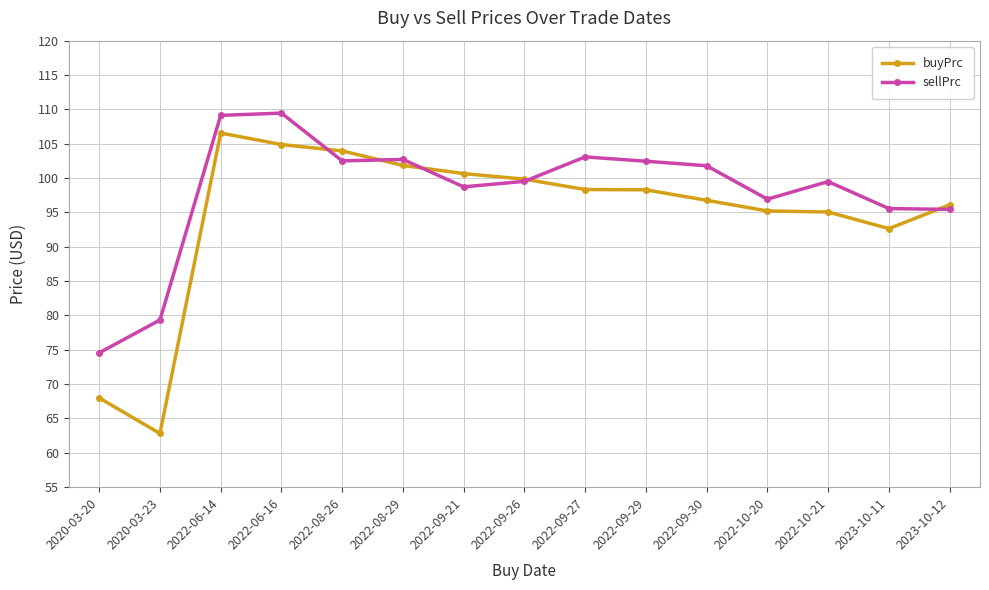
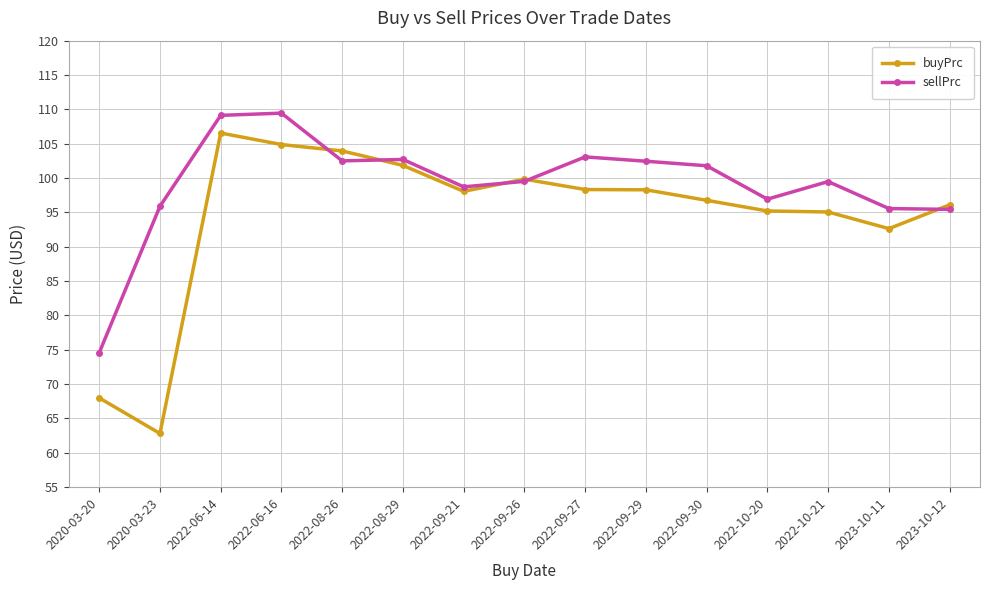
  {
    "buyPrc": {
      "2020-03-20": 68,
      "2020-03-23": 63,
      "2022-06-14": 107,
      "2022-06-16": 105,
      "2022-08-26": 104,
      "2022-08-29": 102,
-     "2022-09-21": 101,
+     "2022-09-21": 98,
      "2022-09-27": 98,
      "2022-09-29": 98,
      "2022-09-30": 97,
      "2022-10-20": 95,
      "2022-10-21": 95,
      "2023-10-11": 93,
      "2023-10-12": 96
    },
    "sellPrc": {
      "2020-03-20": 75,
-     "2020-03-23": 79,
+     "2020-03-23": 96,
      "2022-06-14": 109,
      "2022-06-16": 109,
      "2022-08-26": 103,
      "2022-08-29": 103,
      "2022-09-21": 99,
      "2022-09-27": 103,
      "2022-09-29": 102,
      "2022-09-30": 102,
      "2022-10-20": 97,
      "2022-10-21": 99,
      "2023-10-11": 96,
      "2023-10-12": 95
    }
  }
